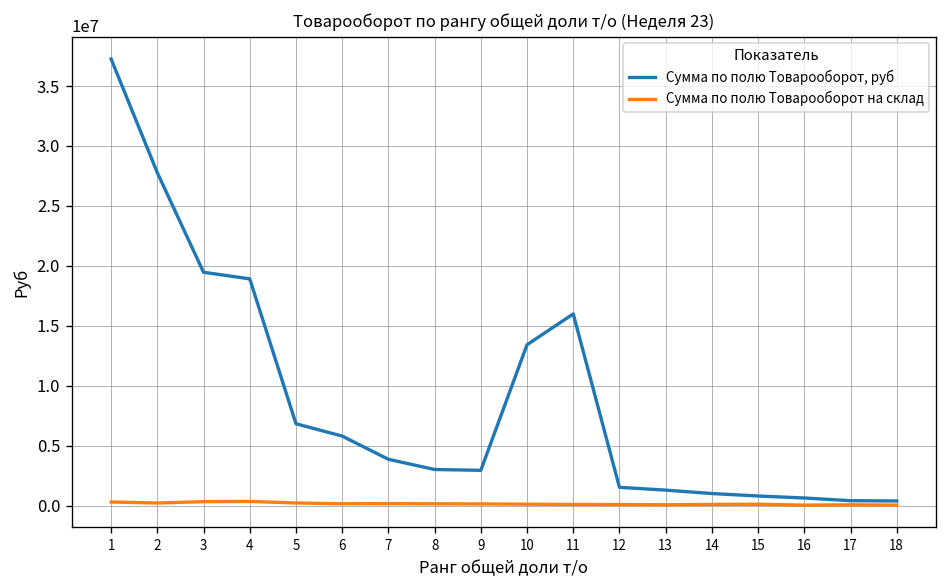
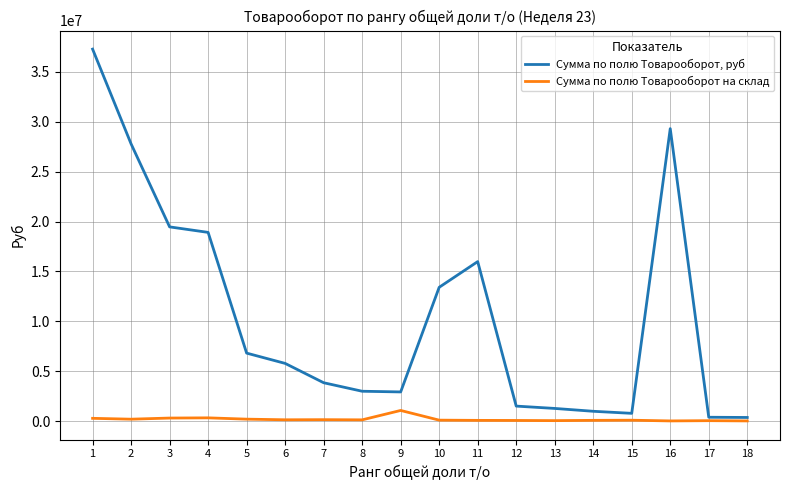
  {
    "Сумма по полю Товарооборот, руб": {
      "1": 37000000,
      "2": 28000000,
      "3": 19000000,
      "4": 19000000,
      "5": 7000000,
      "6": 6000000,
      "7": 4000000,
      "8": 3000000,
      "9": 3000000,
      "10": 13000000,
      "11": 16000000,
      "12": 2000000,
      "13": 1000000,
      "14": 1000000,
      "15": 1000000,
-     "16": 1000000,
+     "16": 29000000,
      "17": 0,
      "18": 0
    },
    "Сумма по полю Товарооборот на склад": {
      "1": 0,
      "2": 0,
      "3": 0,
      "4": 0,
      "5": 0,
      "6": 0,
      "7": 0,
      "8": 0,
-     "9": 0,
+     "9": 1000000,
      "10": 0,
      "11": 0,
      "12": 0,
      "13": 0,
      "14": 0,
      "15": 0,
      "16": 0,
      "17": 0,
      "18": 0
    }
  }
